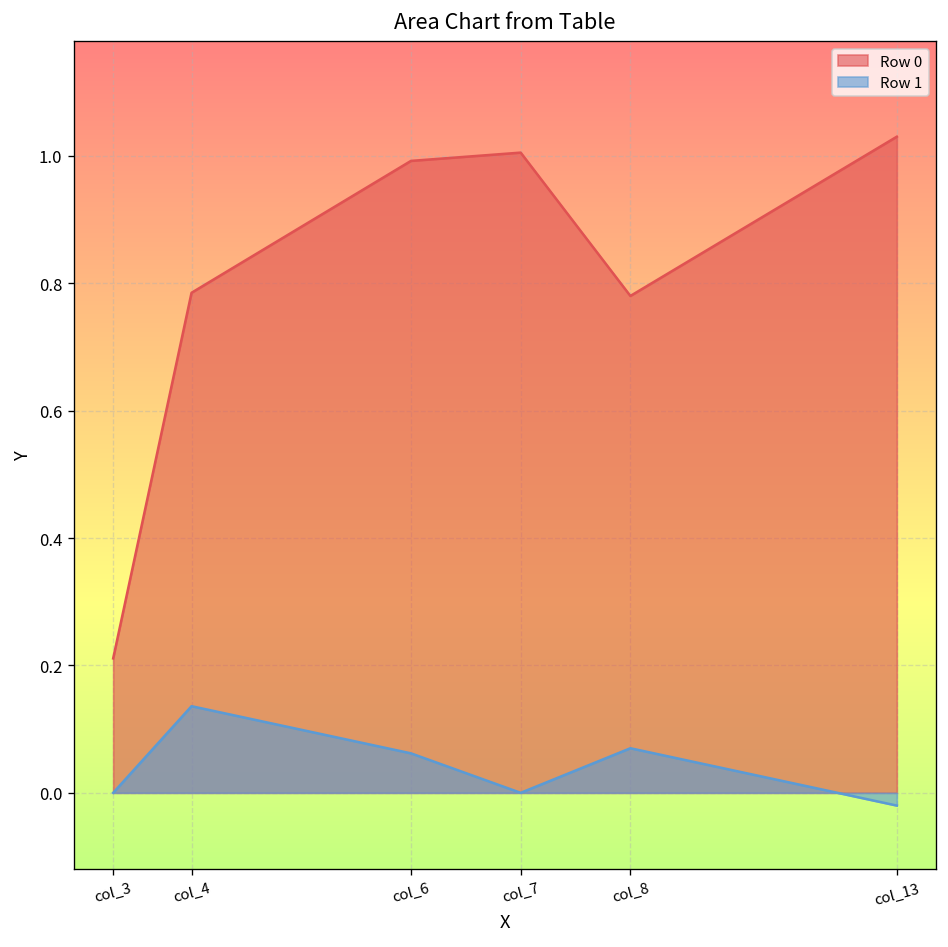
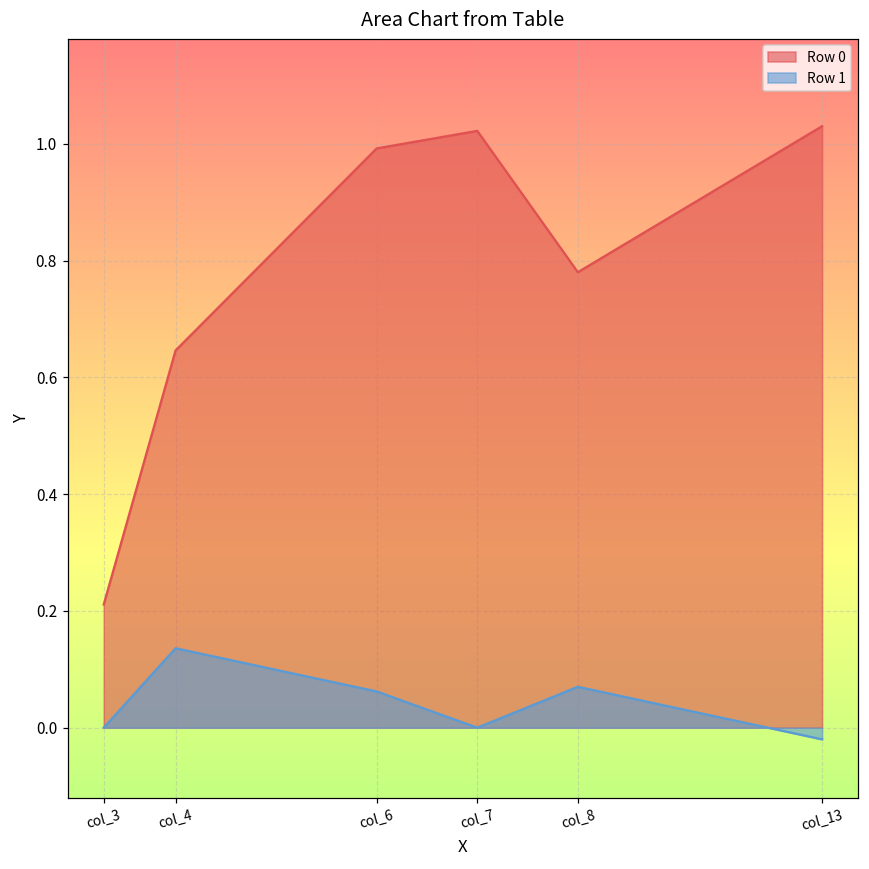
  {
    "Row 0": {
      "col_3": 0.21,
-     "col_4": 0.79,
+     "col_4": 0.65,
      "col_6": 0.99,
-     "col_7": 1.01,
+     "col_7": 1.02,
      "col_8": 0.78,
      "col_13": 1.03
    }
  }
